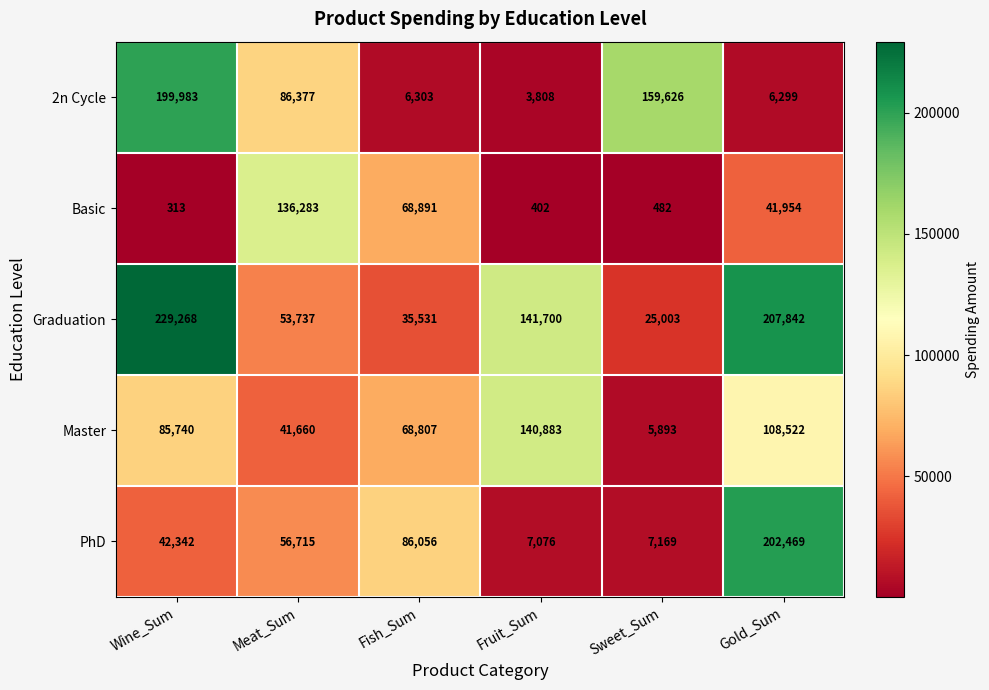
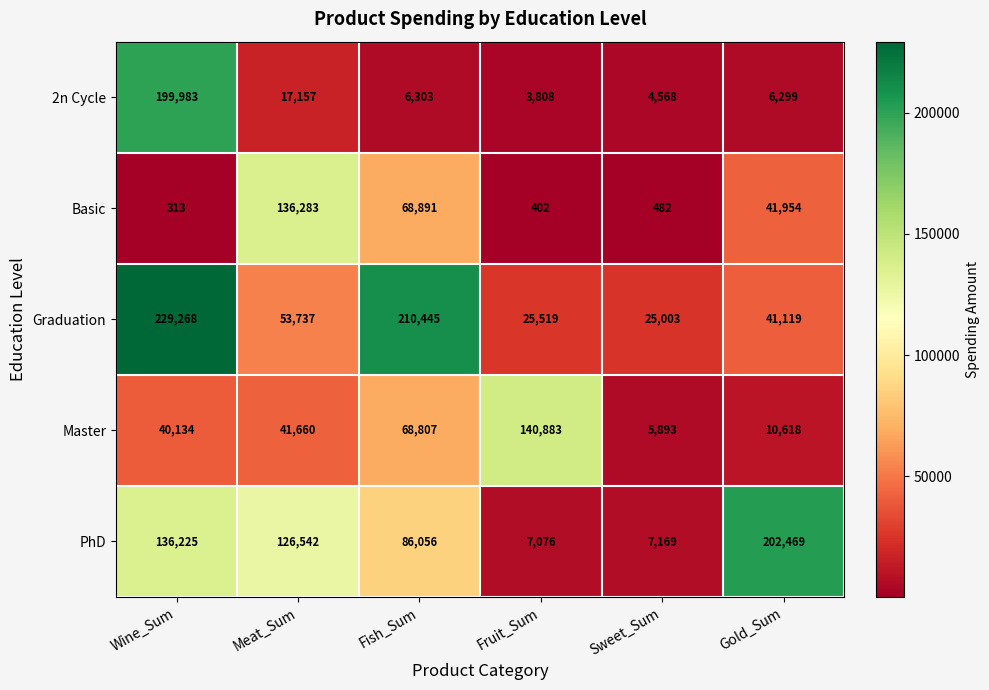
  {
    "2n Cycle": {
      "Wine_Sum": "199,983",
-     "Meat_Sum": "86,377",
+     "Meat_Sum": "17,157",
      "Fish_Sum": "6,303",
      "Fruit_Sum": "3,808",
-     "Sweet_Sum": "159,626",
+     "Sweet_Sum": "4,568",
      "Gold_Sum": "6,299"
    },
    "Basic": {
      "Wine_Sum": "313",
      "Meat_Sum": "136,283",
      "Fish_Sum": "68,891",
      "Fruit_Sum": "402",
      "Sweet_Sum": "482",
      "Gold_Sum": "41,954"
    },
    "Graduation": {
      "Wine_Sum": "229,268",
      "Meat_Sum": "53,737",
-     "Fish_Sum": "35,531",
-     "Fruit_Sum": "141,700",
+     "Fish_Sum": "210,445",
+     "Fruit_Sum": "25,519",
      "Sweet_Sum": "25,003",
-     "Gold_Sum": "207,842"
+     "Gold_Sum": "41,119"
    },
    "Master": {
-     "Wine_Sum": "85,740",
+     "Wine_Sum": "40,134",
      "Meat_Sum": "41,660",
      "Fish_Sum": "68,807",
      "Fruit_Sum": "140,883",
      "Sweet_Sum": "5,893",
-     "Gold_Sum": "108,522"
+     "Gold_Sum": "10,618"
    },
    "PhD": {
-     "Wine_Sum": "42,342",
-     "Meat_Sum": "56,715",
+     "Wine_Sum": "136,225",
+     "Meat_Sum": "126,542",
      "Fish_Sum": "86,056",
      "Fruit_Sum": "7,076",
      "Sweet_Sum": "7,169",
      "Gold_Sum": "202,469"
    }
  }
